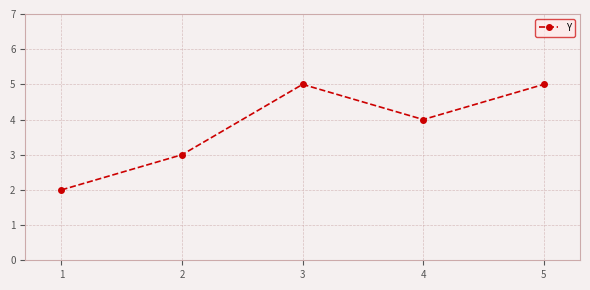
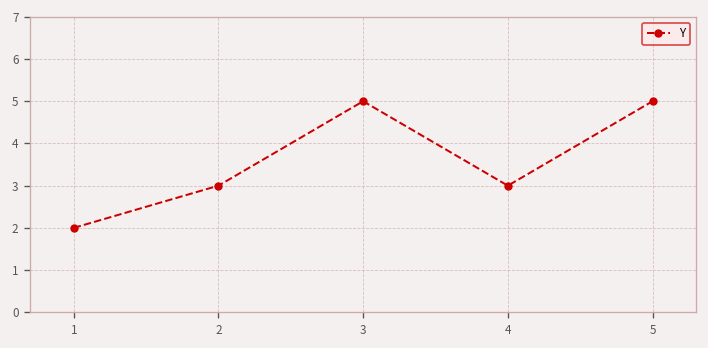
  {
    "1": 2,
    "2": 3,
    "3": 5,
-   "4": 4,
+   "4": 3,
    "5": 5
  }
